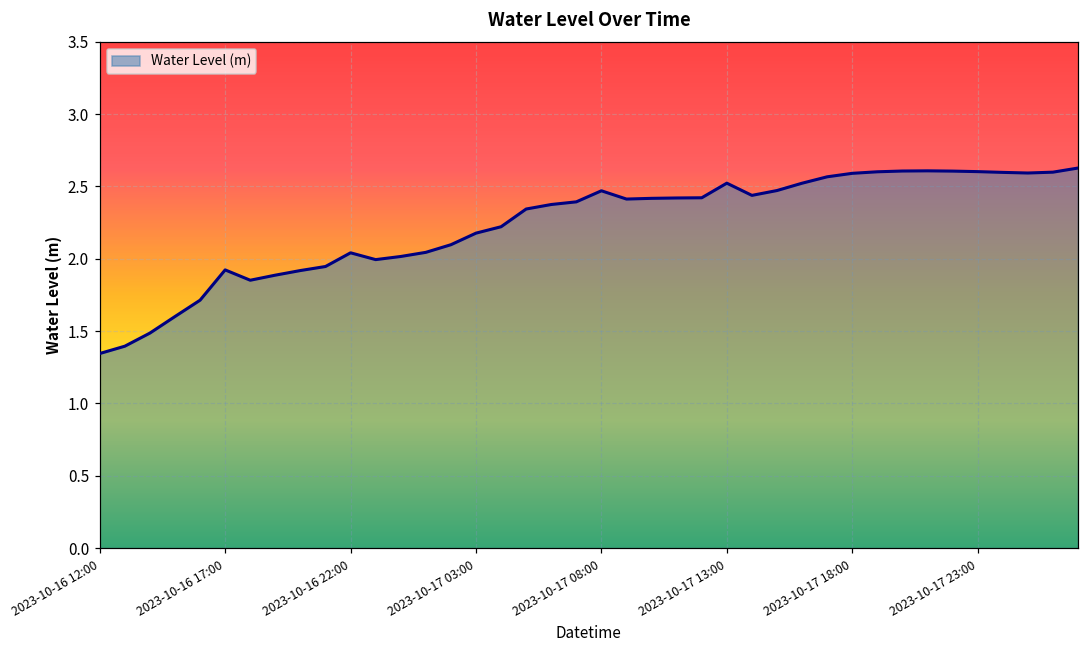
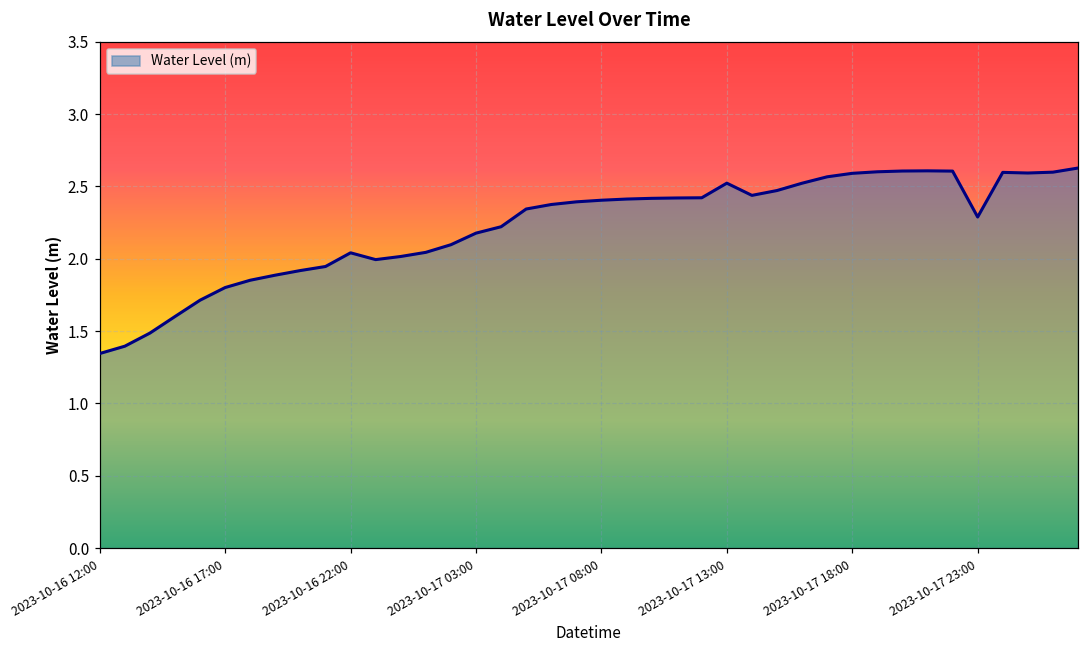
  {
    "2023-10-16 12:00": 1.34,
-   "2023-10-16 17:00": 1.92,
+   "2023-10-16 17:00": 1.80,
    "2023-10-16 22:00": 2.04,
    "2023-10-17 03:00": 2.18,
-   "2023-10-17 08:00": 2.47,
+   "2023-10-17 08:00": 2.40,
    "2023-10-17 13:00": 2.52,
    "2023-10-17 18:00": 2.59,
-   "2023-10-17 23:00": 2.60
+   "2023-10-17 23:00": 2.29
  }
